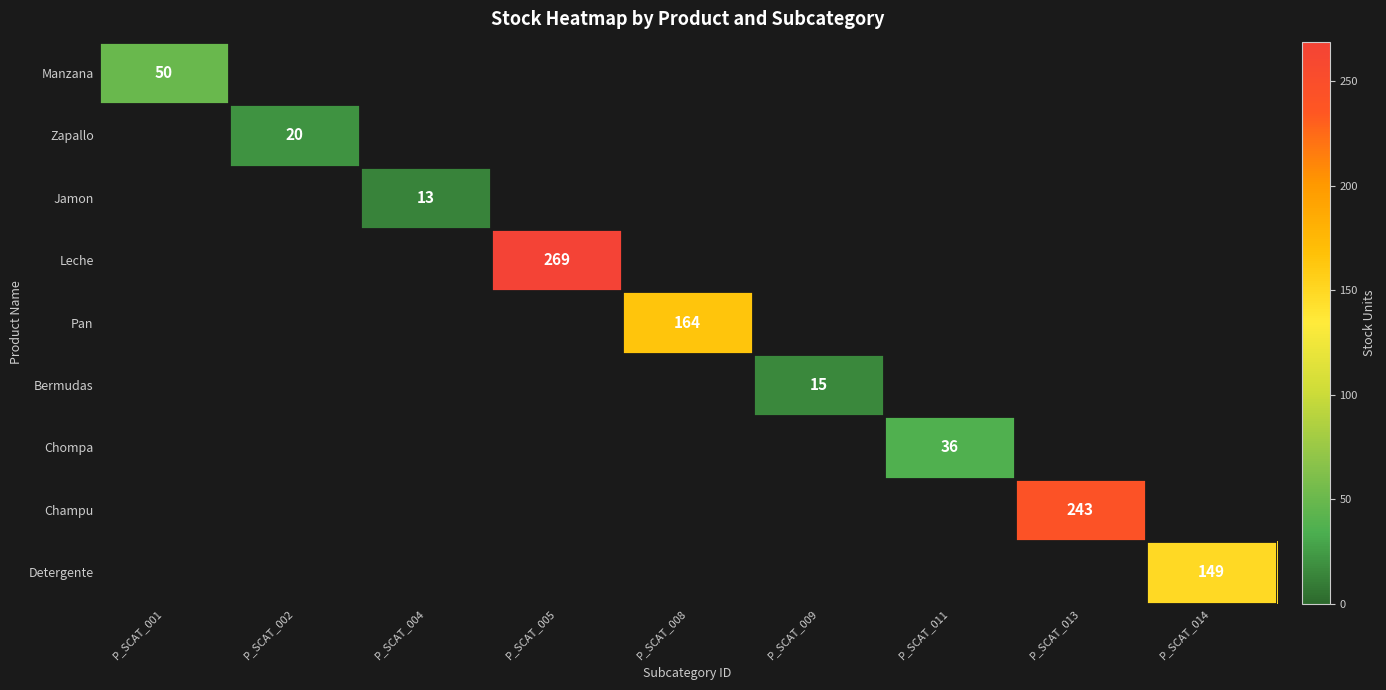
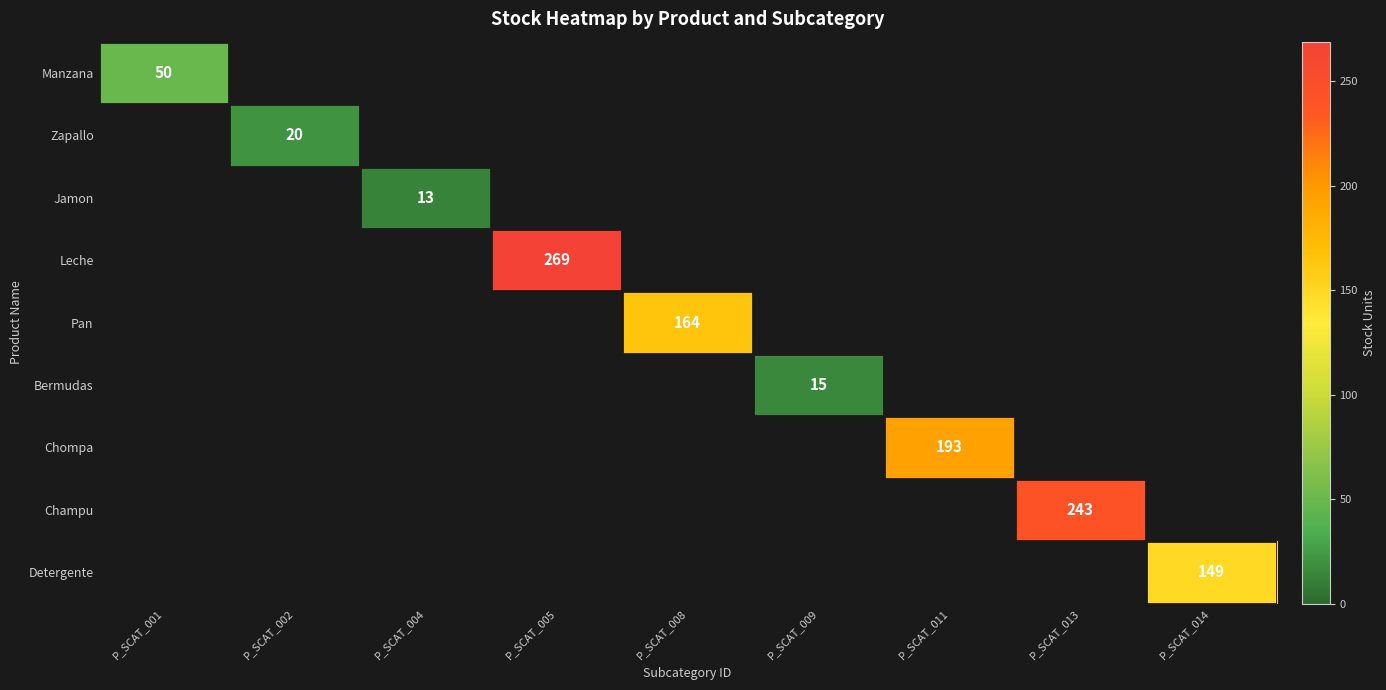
  {
    "Manzana": {
      "P_SCAT_001": 50
    },
    "Zapallo": {
      "P_SCAT_002": 20
    },
    "Jamon": {
      "P_SCAT_004": 13
    },
    "Leche": {
      "P_SCAT_005": 269
    },
    "Pan": {
      "P_SCAT_008": 164
    },
    "Bermudas": {
      "P_SCAT_009": 15
    },
    "Chompa": {
-     "P_SCAT_011": 36
+     "P_SCAT_011": 193
    },
    "Champu": {
      "P_SCAT_013": 243
    },
    "Detergente": {
      "P_SCAT_014": 149
    }
  }
